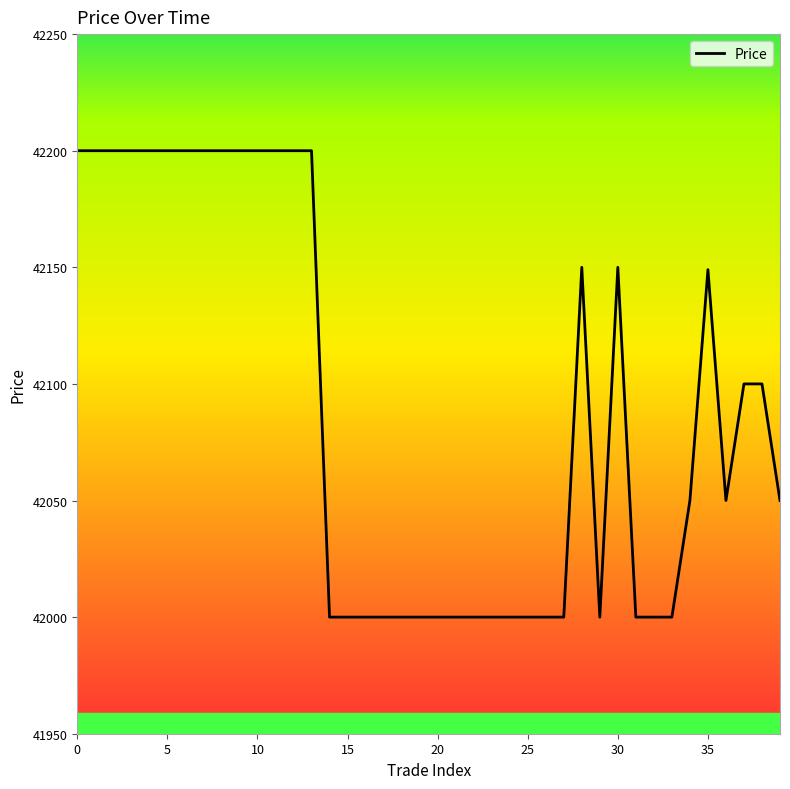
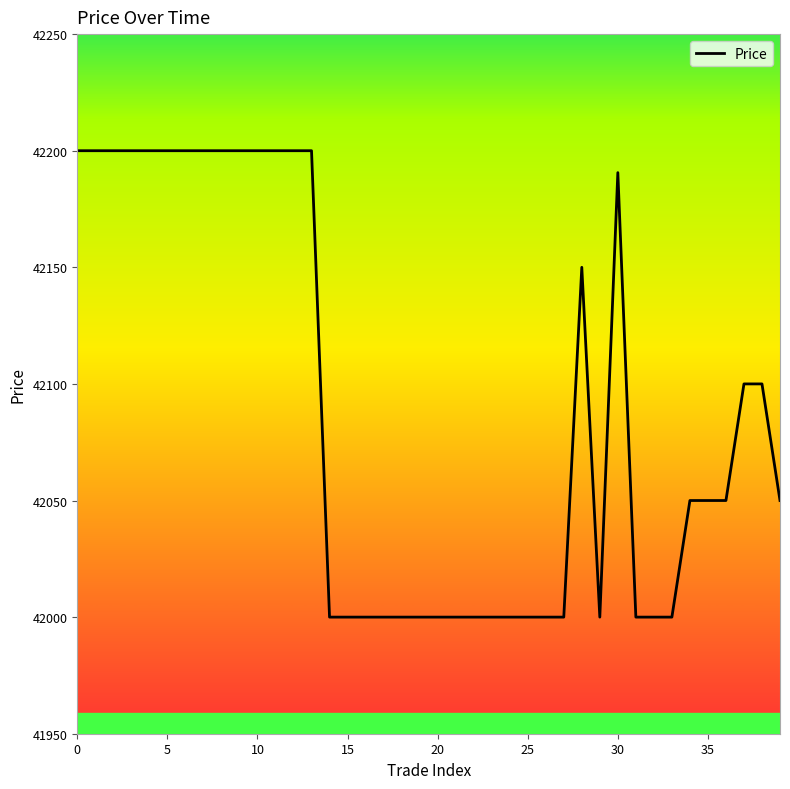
  {
    "0": 42200,
    "5": 42200,
    "10": 42200,
    "15": 42000,
    "20": 42000,
    "25": 42000,
-   "30": 42150,
-   "35": 42149
+   "30": 42191,
+   "35": 42050
  }
